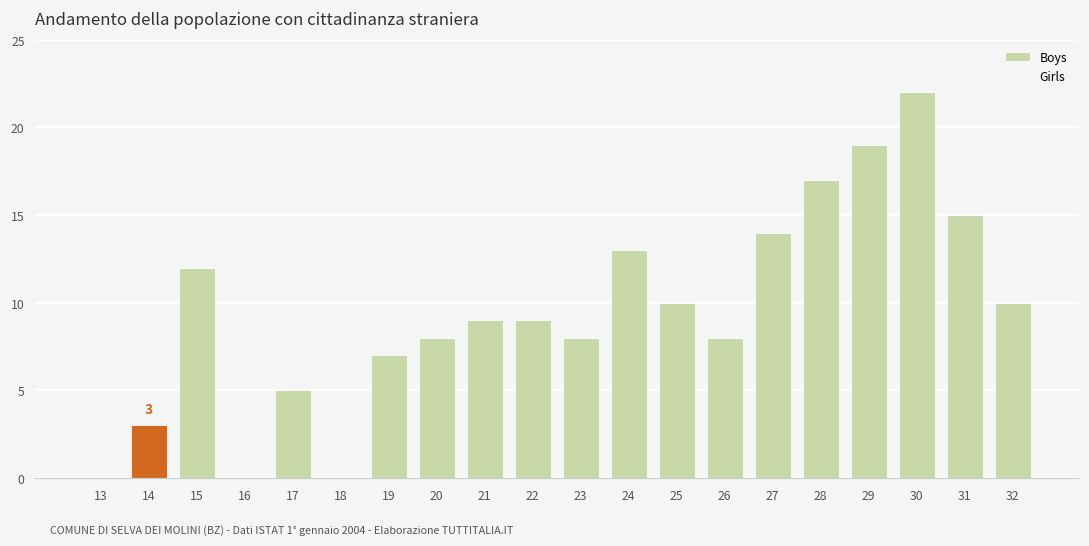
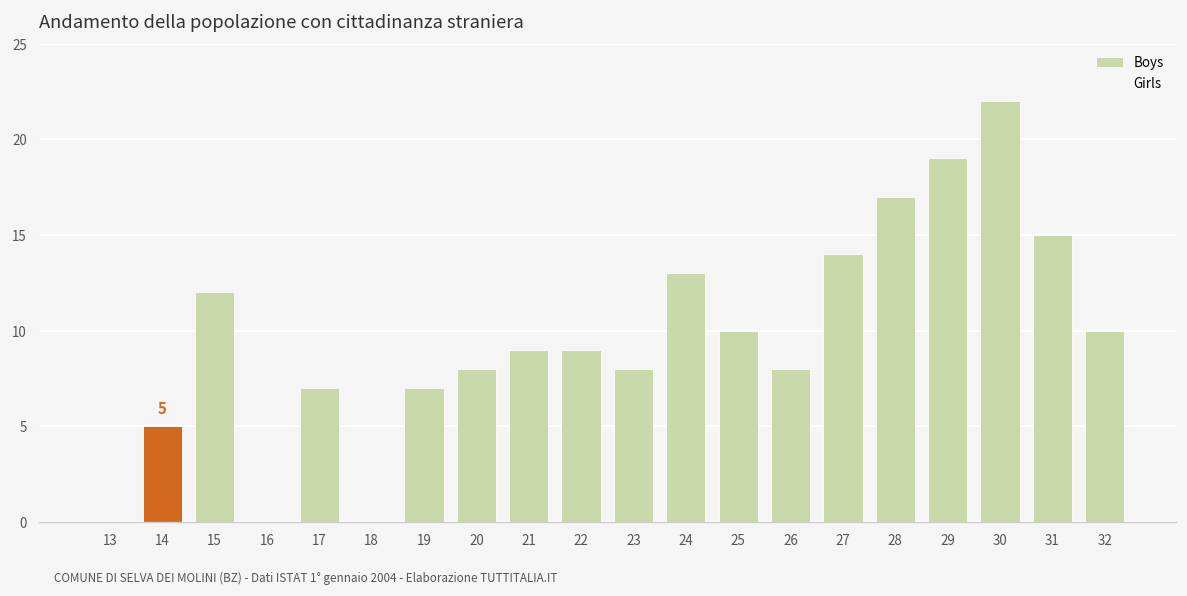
  {
    "Boys": {
-     "14": 3,
-     "17": 5
+     "14": 5,
+     "17": 7
    },
    "Girls": {
      "13": 0,
      "14": 0,
      "15": 0,
      "16": 0,
      "17": 0,
      "18": 0,
      "19": 0,
      "20": 0,
      "21": 0,
      "22": 0,
      "23": 0,
      "24": 0,
      "25": 0,
      "26": 0,
      "27": 0,
      "28": 0,
      "29": 0,
      "30": 0,
      "31": 0,
      "32": 0
    }
  }
